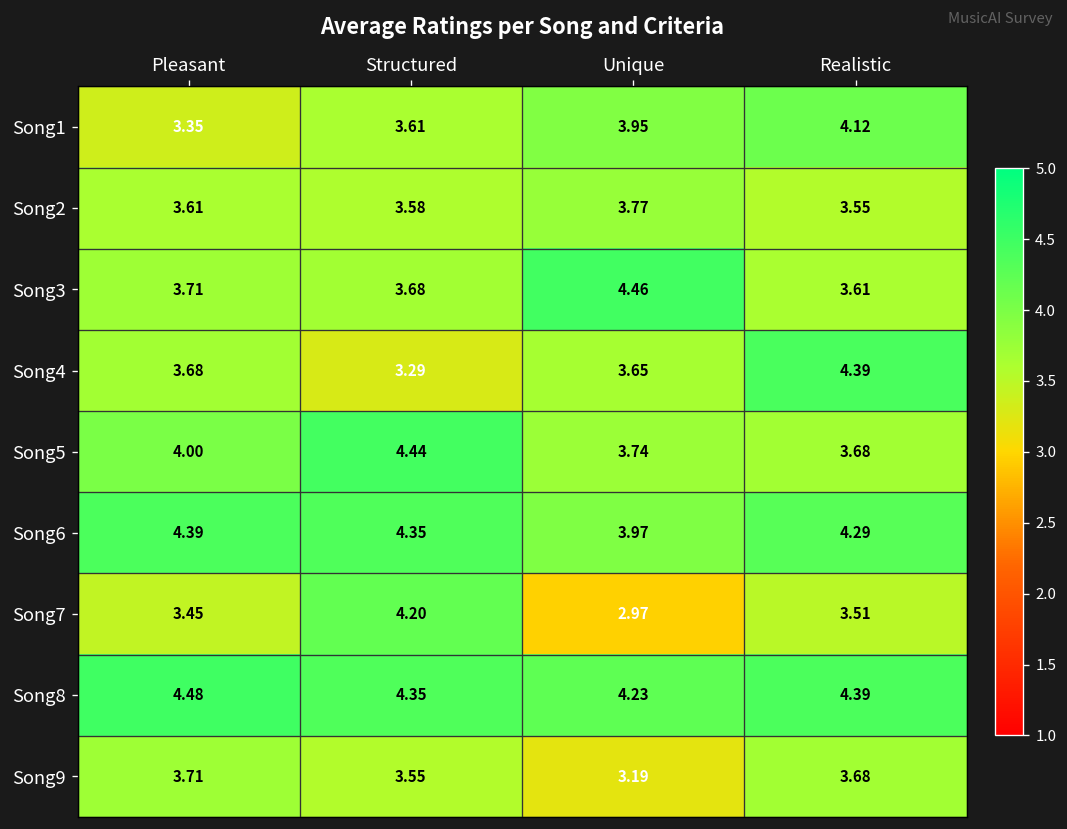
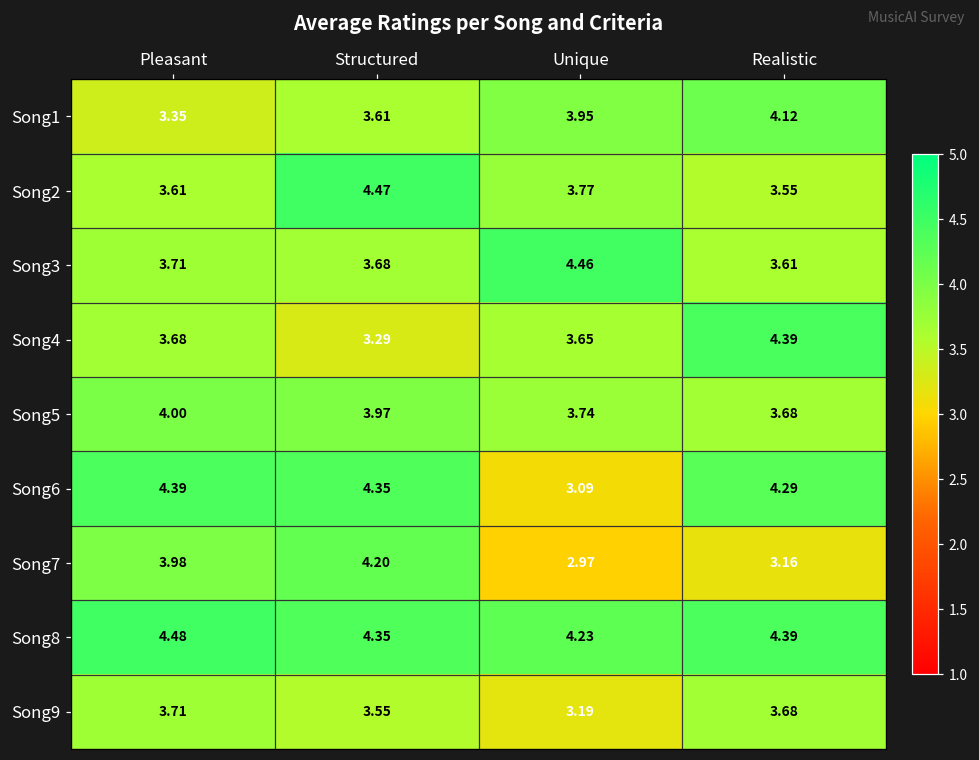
  {
    "Song1": {
      "Pleasant": 3.35,
      "Structured": 3.61,
      "Unique": 3.95,
      "Realistic": 4.12
    },
    "Song2": {
      "Pleasant": 3.61,
-     "Structured": 3.58,
+     "Structured": 4.47,
      "Unique": 3.77,
      "Realistic": 3.55
    },
    "Song3": {
      "Pleasant": 3.71,
      "Structured": 3.68,
      "Unique": 4.46,
      "Realistic": 3.61
    },
    "Song4": {
      "Pleasant": 3.68,
      "Structured": 3.29,
      "Unique": 3.65,
      "Realistic": 4.39
    },
    "Song5": {
      "Pleasant": 4.00,
-     "Structured": 4.44,
+     "Structured": 3.97,
      "Unique": 3.74,
      "Realistic": 3.68
    },
    "Song6": {
      "Pleasant": 4.39,
      "Structured": 4.35,
-     "Unique": 3.97,
+     "Unique": 3.09,
      "Realistic": 4.29
    },
    "Song7": {
-     "Pleasant": 3.45,
+     "Pleasant": 3.98,
      "Structured": 4.20,
      "Unique": 2.97,
-     "Realistic": 3.51
+     "Realistic": 3.16
    },
    "Song8": {
      "Pleasant": 4.48,
      "Structured": 4.35,
      "Unique": 4.23,
      "Realistic": 4.39
    },
    "Song9": {
      "Pleasant": 3.71,
      "Structured": 3.55,
      "Unique": 3.19,
      "Realistic": 3.68
    }
  }
